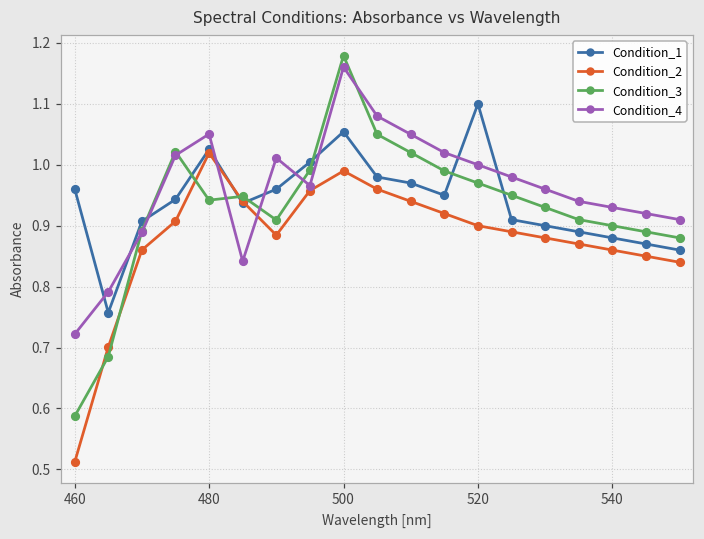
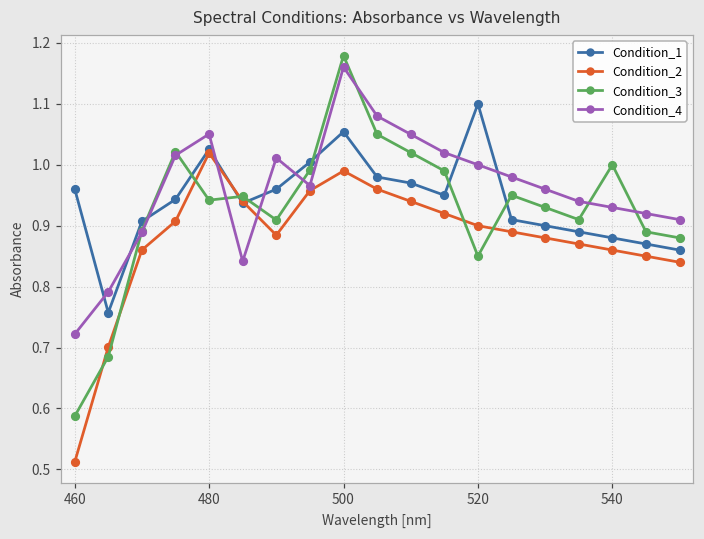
  {
    "Condition_1": {
      "460": 0.96,
      "480": 1.03,
      "500": 1.05,
      "520": 1.10,
      "540": 0.88
    },
    "Condition_2": {
      "460": 0.51,
      "480": 1.02,
      "500": 0.99,
      "520": 0.90,
      "540": 0.86
    },
    "Condition_3": {
      "460": 0.59,
      "480": 0.94,
      "500": 1.18,
-     "520": 0.97,
-     "540": 0.9
+     "520": 0.85,
+     "540": 1.0
    },
    "Condition_4": {
      "460": 0.72,
      "480": 1.05,
      "500": 1.16,
      "520": 1.00,
      "540": 0.93
    }
  }
